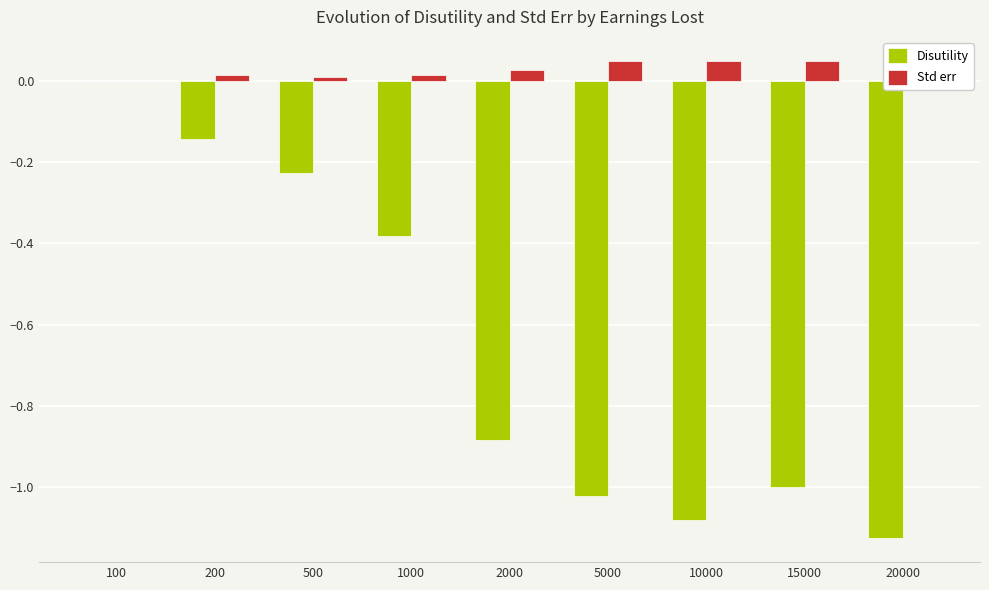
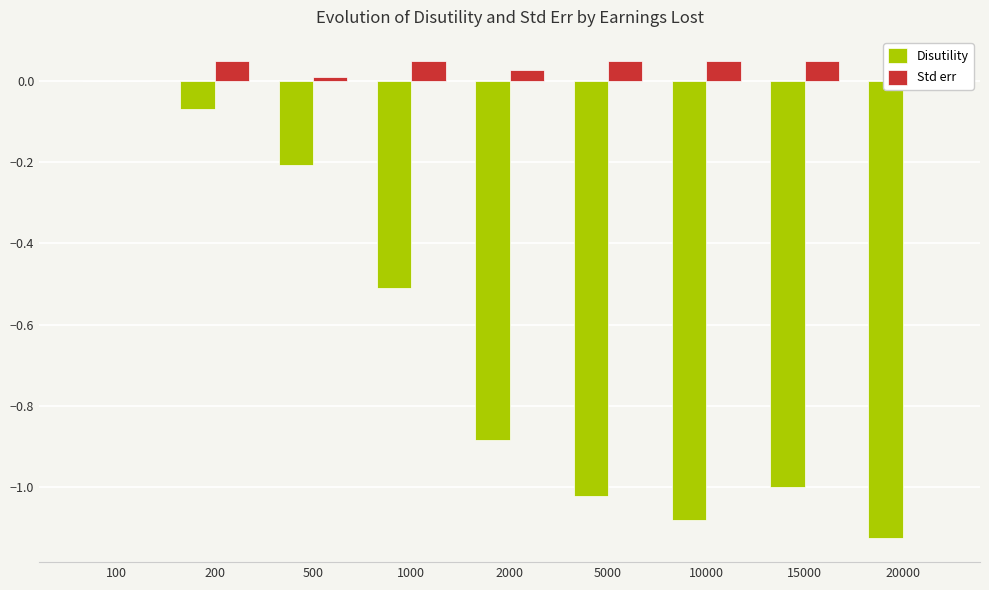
  {
    "Disutility": {
      "100": 0.00,
-     "200": -0.14,
-     "500": -0.23,
-     "1000": -0.38,
+     "200": -0.07,
+     "500": -0.21,
+     "1000": -0.51,
      "2000": -0.89,
      "5000": -1.02,
      "10000": -1.08,
      "15000": -1.00,
      "20000": -1.13
    },
    "Std err": {
      "100": 0.00,
-     "200": 0.01,
+     "200": 0.05,
      "500": 0.01,
-     "1000": 0.01,
+     "1000": 0.05,
      "2000": 0.03,
      "5000": 0.05,
      "10000": 0.05,
      "15000": 0.05
    }
  }
